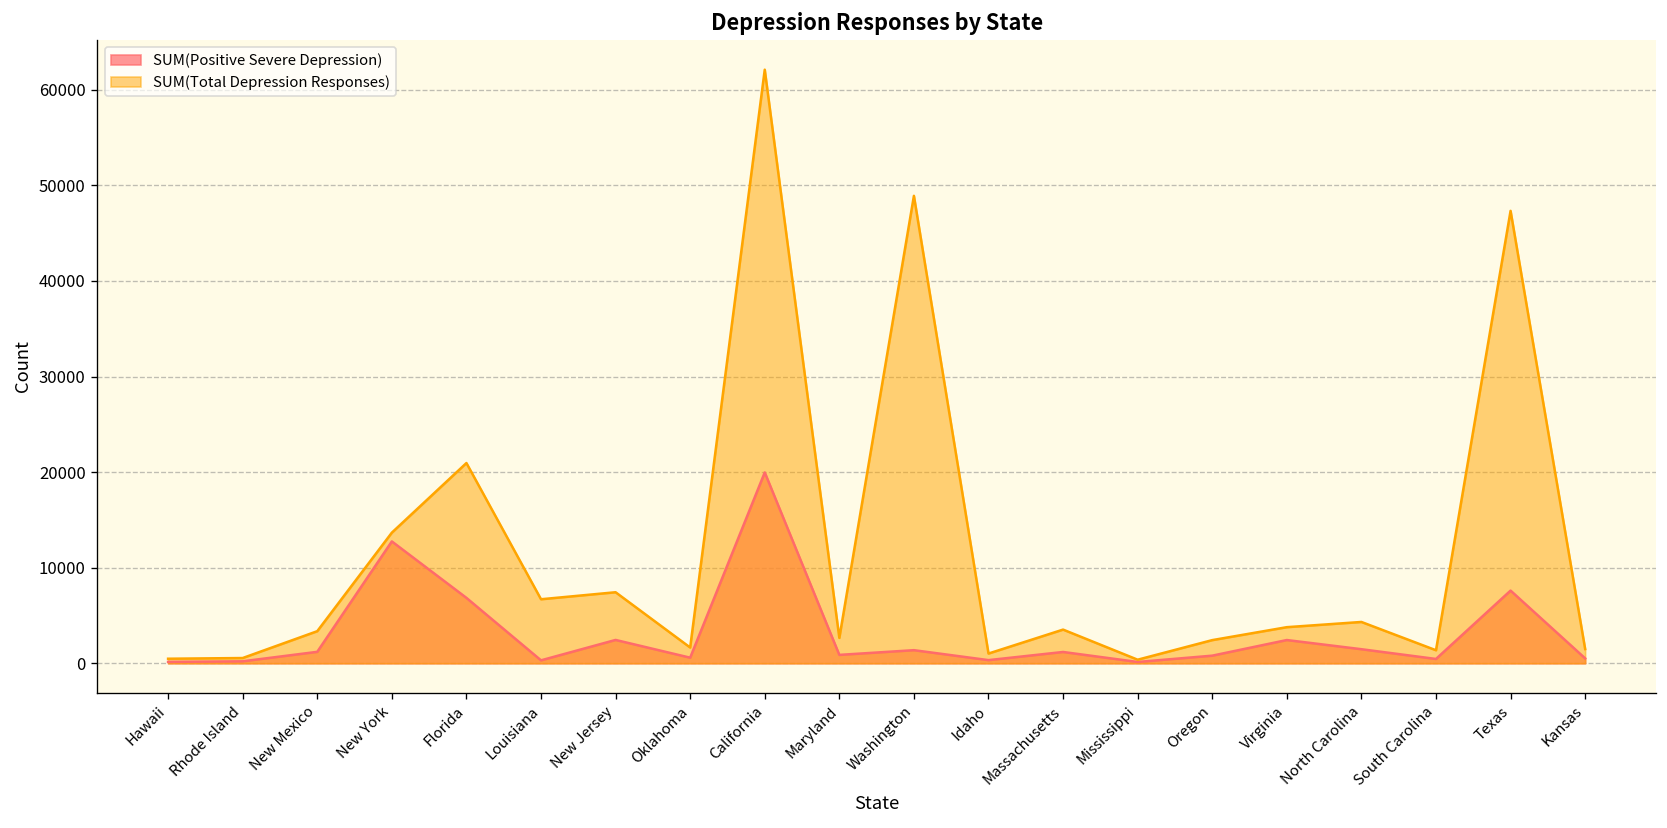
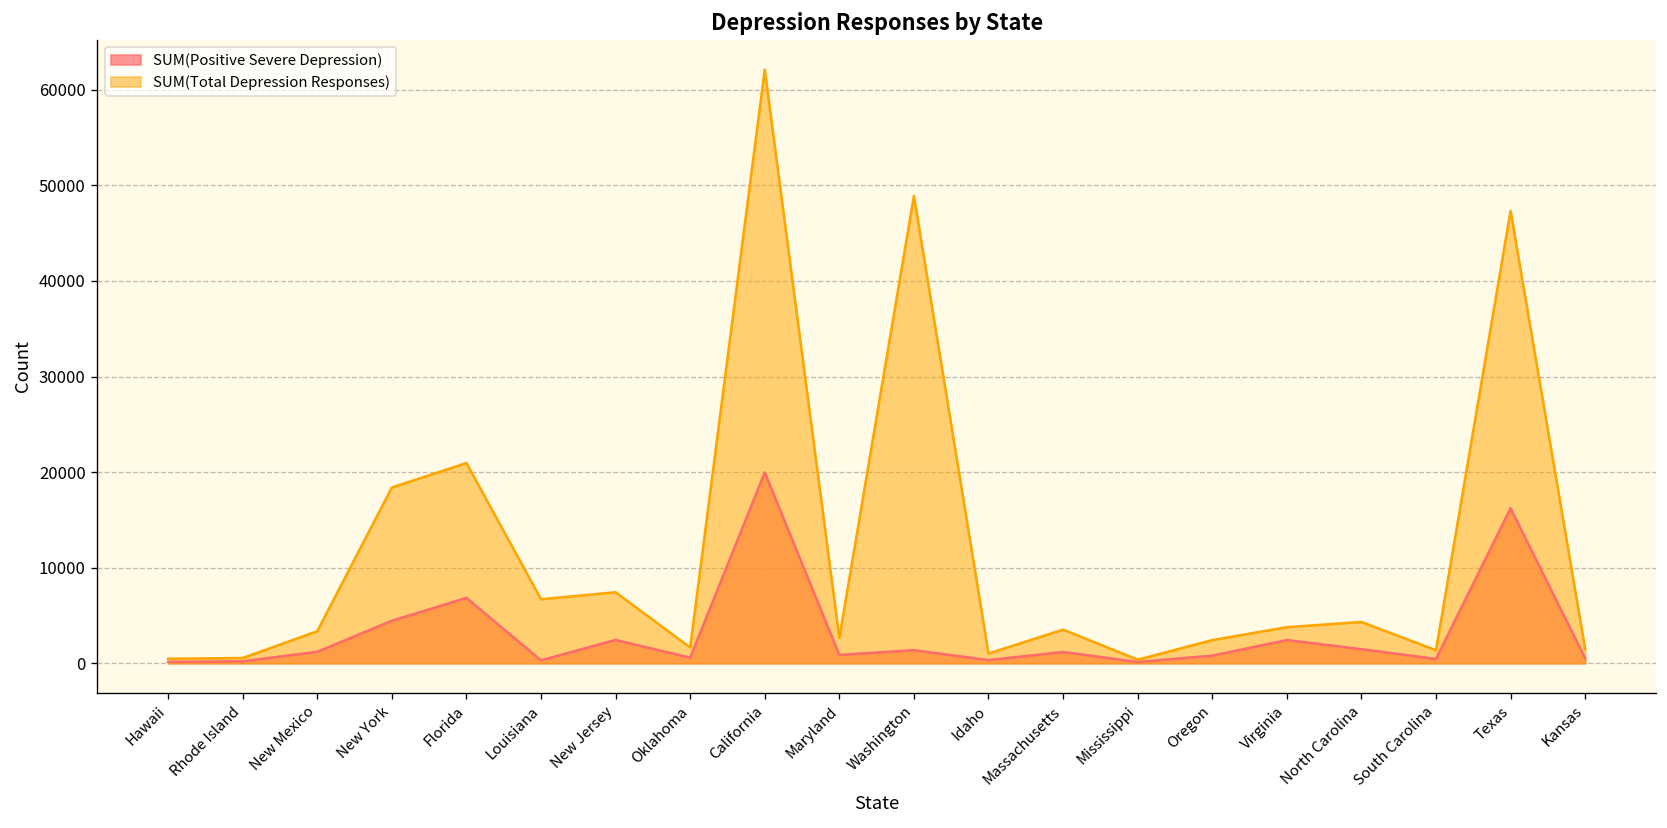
  {
    "SUM(Positive Severe Depression)": {
      "Hawaii": 0,
      "Rhode Island": 0,
      "New Mexico": 1000,
-     "New York": 13000,
+     "New York": 4000,
      "Florida": 7000,
      "Louisiana": 0,
      "New Jersey": 2000,
      "Oklahoma": 1000,
      "California": 20000,
      "Maryland": 1000,
      "Washington": 1000,
      "Idaho": 0,
      "Massachusetts": 1000,
      "Oregon": 1000,
      "Virginia": 2000,
      "North Carolina": 1000,
      "South Carolina": 0,
-     "Texas": 8000,
+     "Texas": 16000,
      "Kansas": 1000
    },
    "SUM(Total Depression Responses)": {
      "Hawaii": 0,
      "Rhode Island": 1000,
      "New Mexico": 3000,
-     "New York": 14000,
+     "New York": 18000,
      "Florida": 21000,
      "Louisiana": 7000,
      "New Jersey": 7000,
      "Oklahoma": 2000,
      "California": 62000,
      "Maryland": 3000,
      "Washington": 49000,
      "Idaho": 1000,
      "Massachusetts": 4000,
      "Oregon": 2000,
      "Virginia": 4000,
      "North Carolina": 4000,
      "South Carolina": 1000,
      "Texas": 47000,
      "Kansas": 1000
    }
  }
